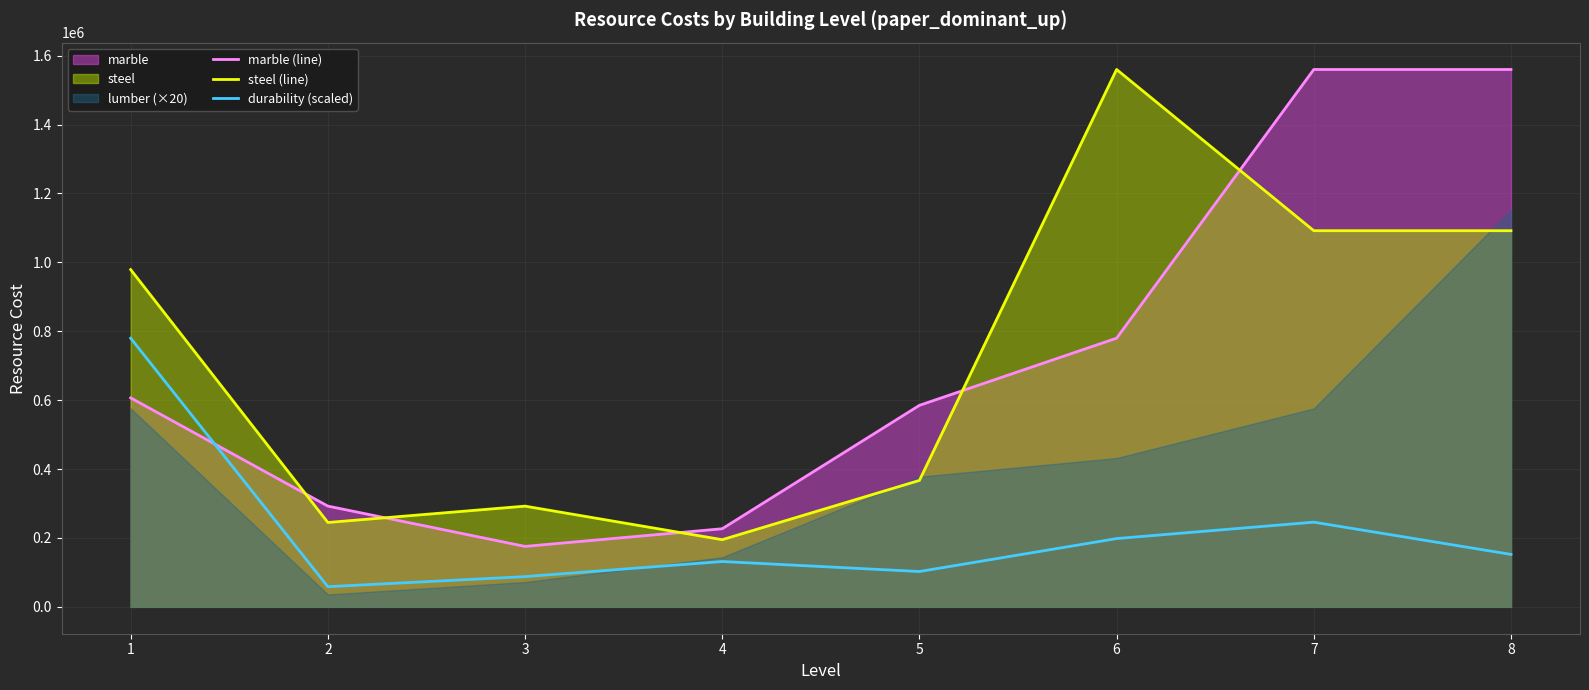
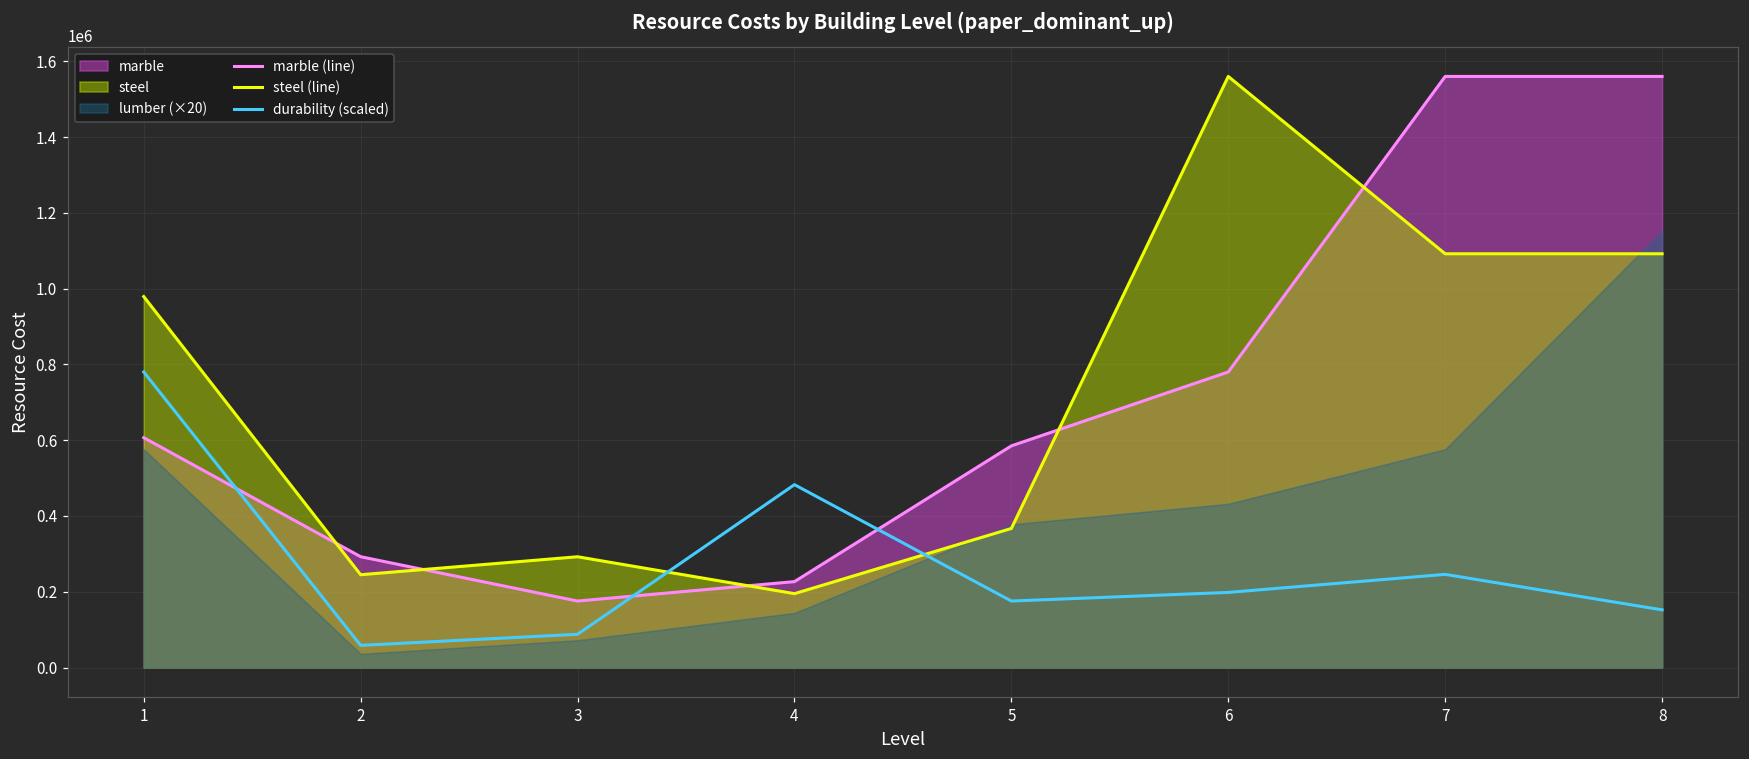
  {
    "marble": {
      "1": 610000,
      "2": 290000,
      "3": 180000,
      "4": 230000,
      "5": 590000,
      "6": 780000,
      "7": 1560000,
      "8": 1560000
    },
    "steel": {
      "1": 980000,
      "2": 240000,
      "3": 290000,
      "4": 200000,
      "5": 370000,
      "6": 1560000,
      "7": 1090000,
      "8": 1090000
    },
    "durability (scaled)": {
      "1": 780000,
      "2": 60000,
      "3": 90000,
-     "4": 130000,
-     "5": 100000,
+     "4": 480000,
+     "5": 180000,
      "6": 200000,
      "7": 250000,
      "8": 150000
    },
    "lumber (×20)": {
      "1": 580000,
      "2": 40000,
      "3": 70000,
      "4": 140000,
      "5": 380000,
      "6": 430000,
      "7": 580000,
      "8": 1150000
    }
  }
